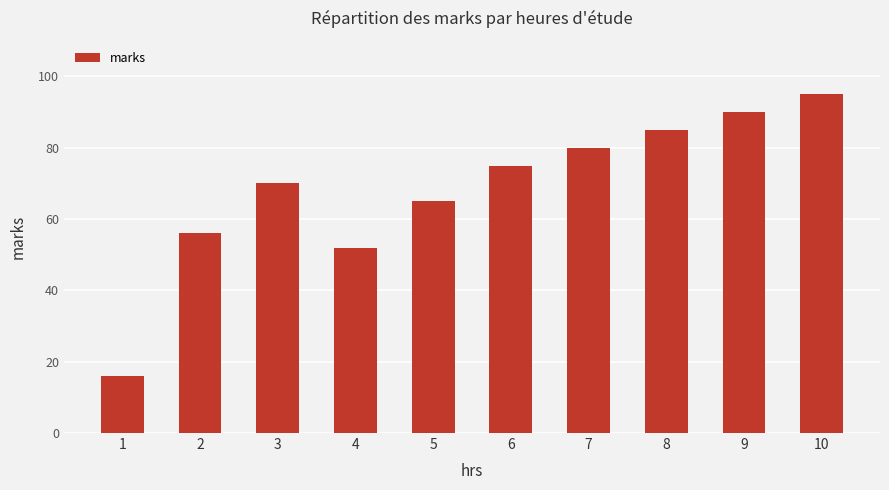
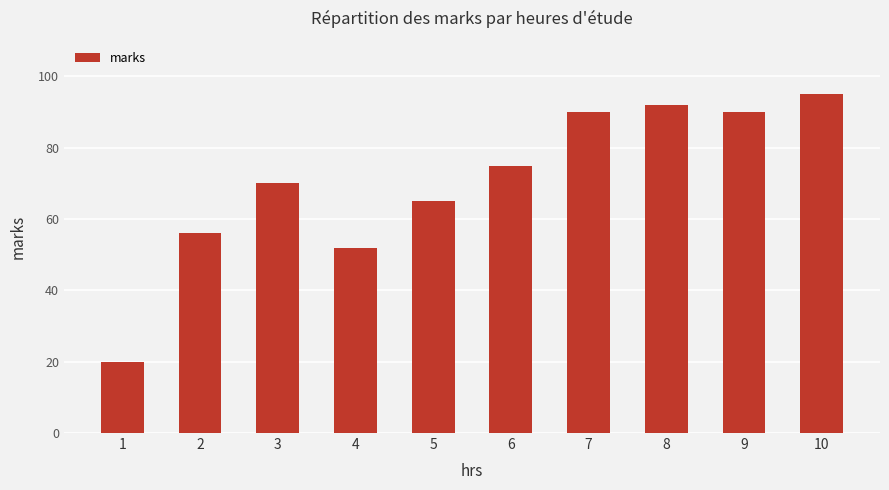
  {
-   "1": 16,
+   "1": 20,
    "2": 56,
    "3": 70,
    "4": 52,
    "5": 65,
    "6": 75,
-   "7": 80,
-   "8": 85,
+   "7": 90,
+   "8": 92,
    "9": 90,
    "10": 95
  }
